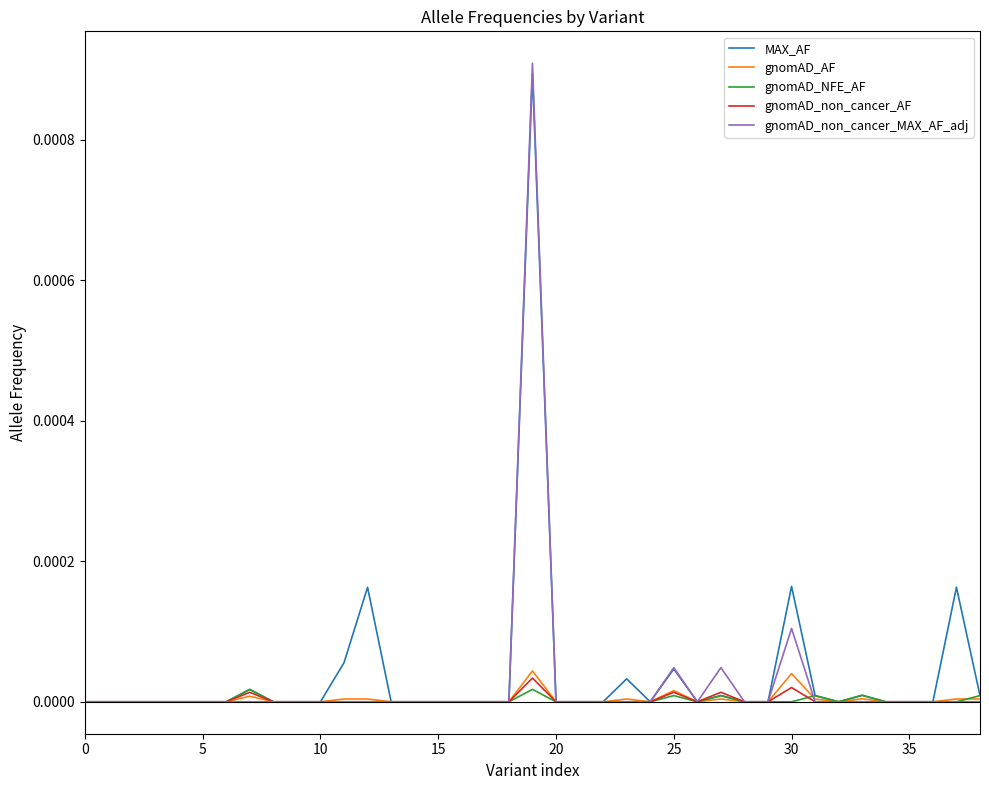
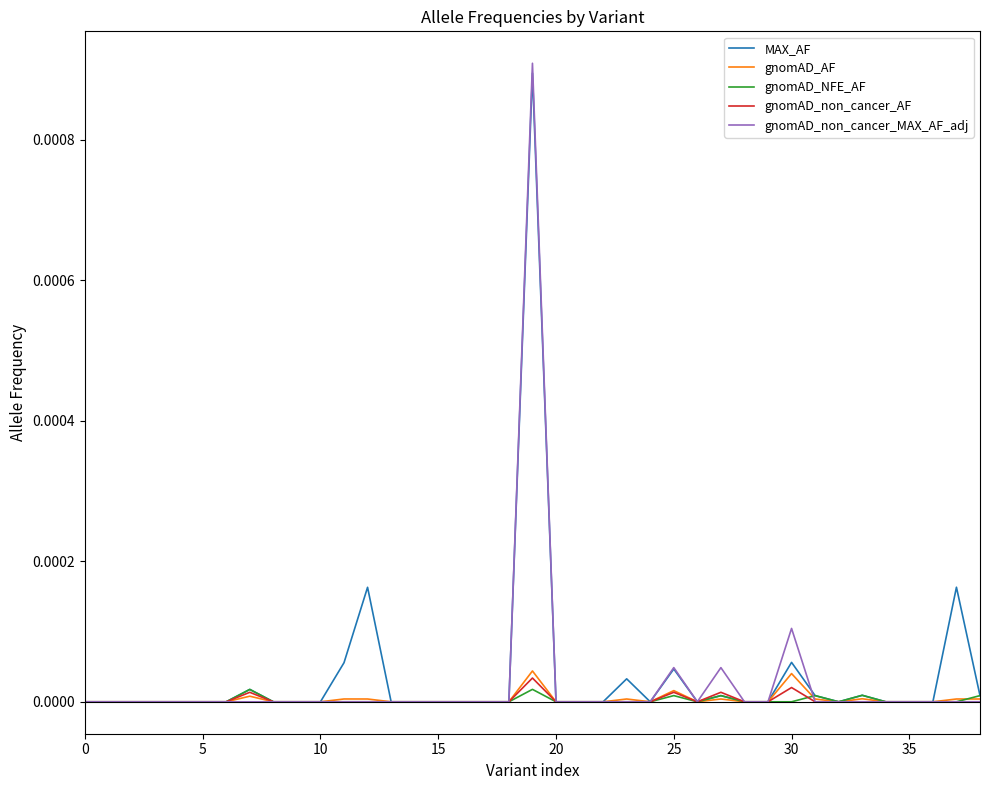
  {
    "MAX_AF": {
-     "30": 0.00016
+     "30": 0.00006
    },
    "gnomAD_AF": {
      "30": 0.00004
    },
    "gnomAD_NFE_AF": {
      "25": 0.00001,
      "30": 0.00000
    },
    "gnomAD_non_cancer_AF": {
      "30": 0.00002
    },
    "gnomAD_non_cancer_MAX_AF_adj": {
      "30": 0.00010
    }
  }
